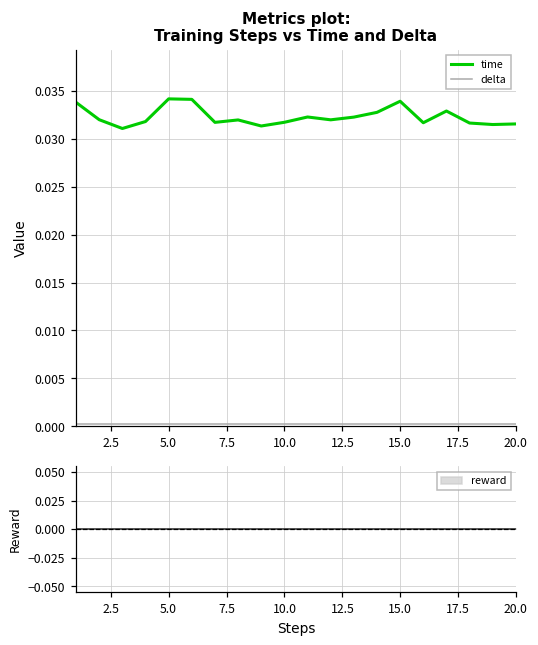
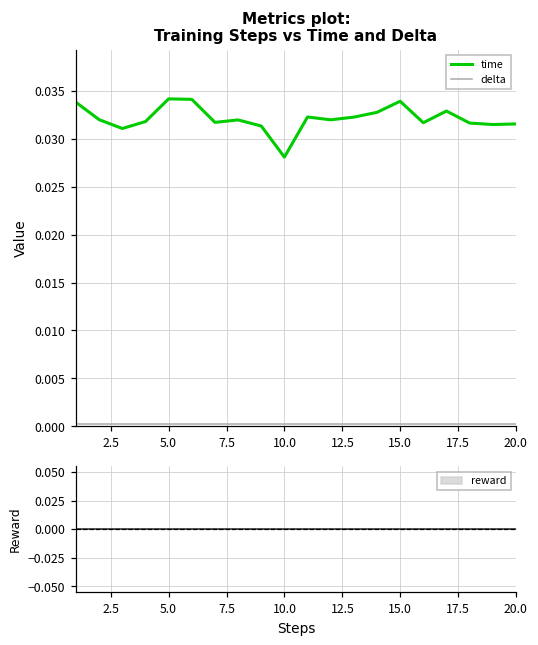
  {
    "Metrics plot: Training Steps vs Time and Delta": {
      "time": {
        "5.0": 0.034,
-       "10.0": 0.032,
+       "10.0": 0.028,
        "15.0": 0.034,
        "20.0": 0.032
      },
      "delta": {
        "5.0": 0.000,
        "10.0": 0.000,
        "15.0": 0.000,
        "20.0": 0.000
      }
    }
  }
